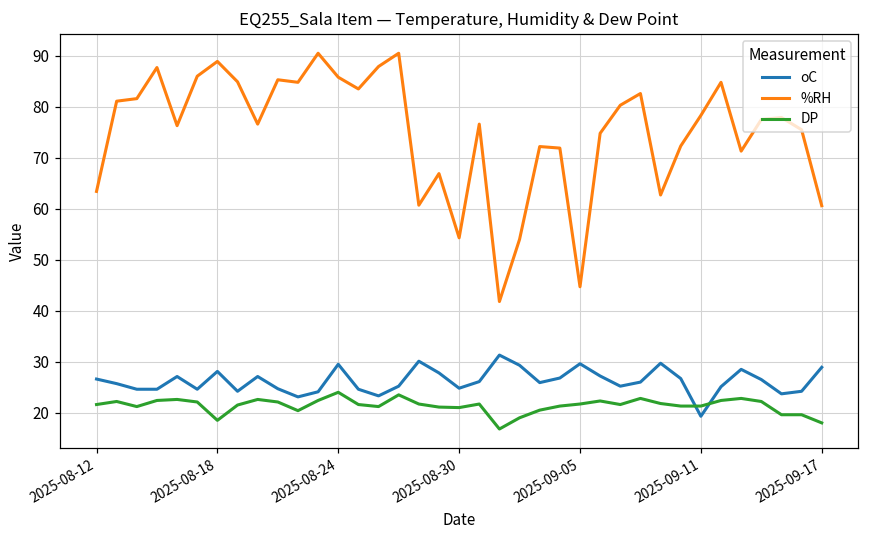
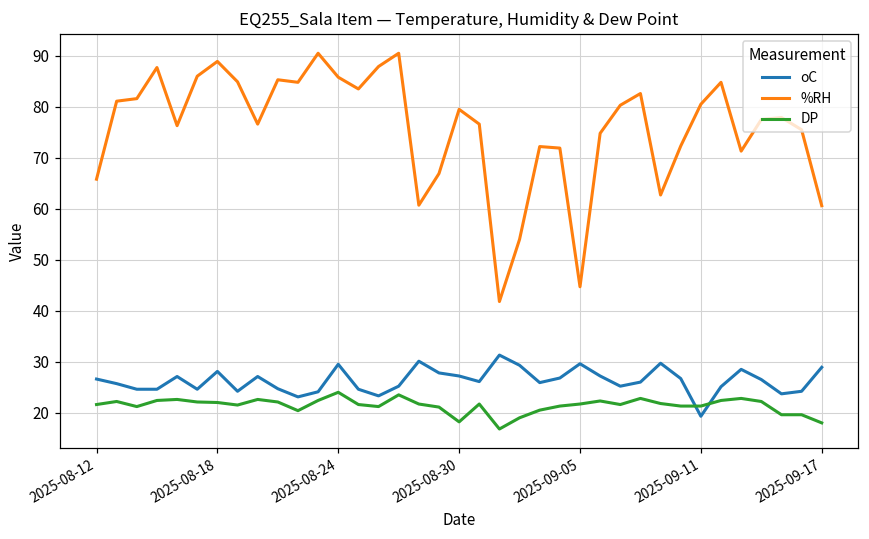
  {
    "oC": {
      "2025-08-12": 27,
      "2025-08-18": 28,
      "2025-08-24": 30,
-     "2025-08-30": 25,
+     "2025-08-30": 27,
      "2025-09-05": 30,
      "2025-09-11": 19,
      "2025-09-17": 29
    },
    "%RH": {
-     "2025-08-12": 63,
+     "2025-08-12": 66,
      "2025-08-18": 89,
      "2025-08-24": 86,
-     "2025-08-30": 54,
+     "2025-08-30": 80,
      "2025-09-05": 45,
-     "2025-09-11": 78,
+     "2025-09-11": 81,
      "2025-09-17": 61
    },
    "DP": {
      "2025-08-12": 22,
-     "2025-08-18": 19,
+     "2025-08-18": 22,
      "2025-08-24": 24,
-     "2025-08-30": 21,
+     "2025-08-30": 18,
      "2025-09-05": 22,
      "2025-09-11": 21,
      "2025-09-17": 18
    }
  }
